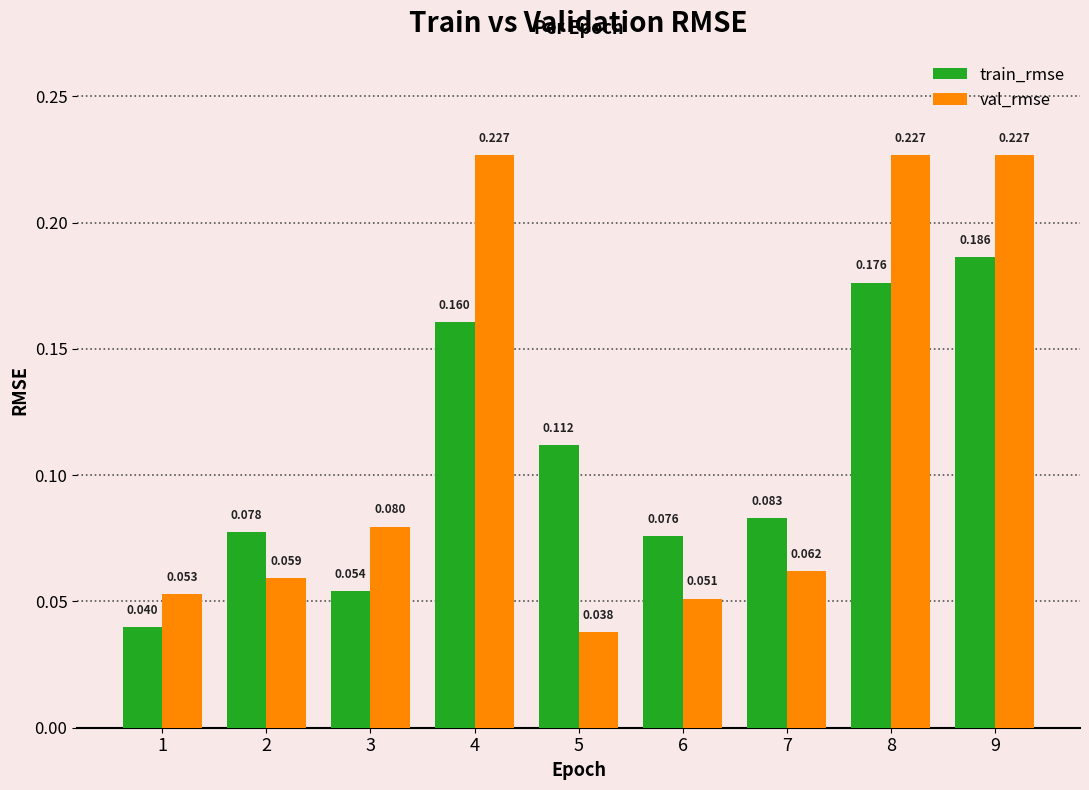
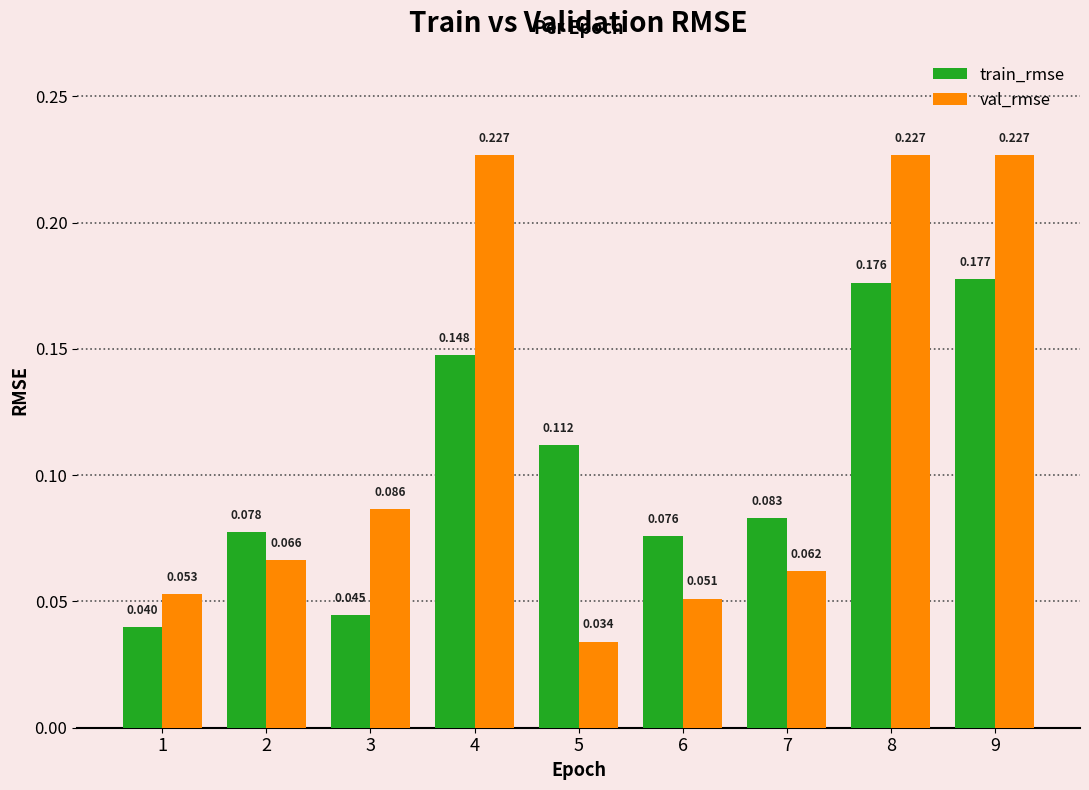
  {
    "train_rmse": {
      "1": 0.040,
      "2": 0.078,
-     "3": 0.054,
-     "4": 0.160,
+     "3": 0.045,
+     "4": 0.148,
      "5": 0.112,
      "6": 0.076,
      "7": 0.083,
      "8": 0.176,
-     "9": 0.186
+     "9": 0.177
    },
    "val_rmse": {
      "1": 0.053,
-     "2": 0.059,
-     "3": 0.080,
+     "2": 0.066,
+     "3": 0.086,
      "4": 0.227,
-     "5": 0.038,
+     "5": 0.034,
      "6": 0.051,
      "7": 0.062,
      "8": 0.227,
      "9": 0.227
    }
  }
